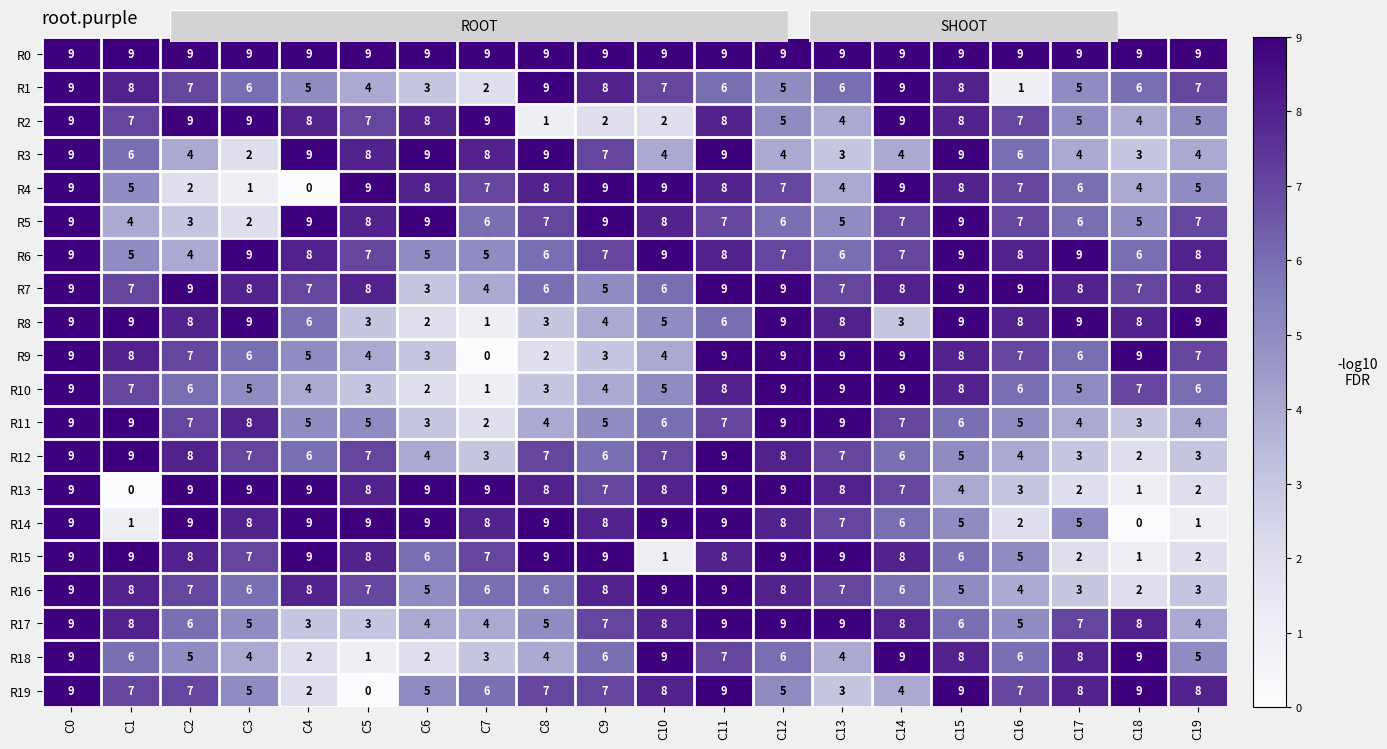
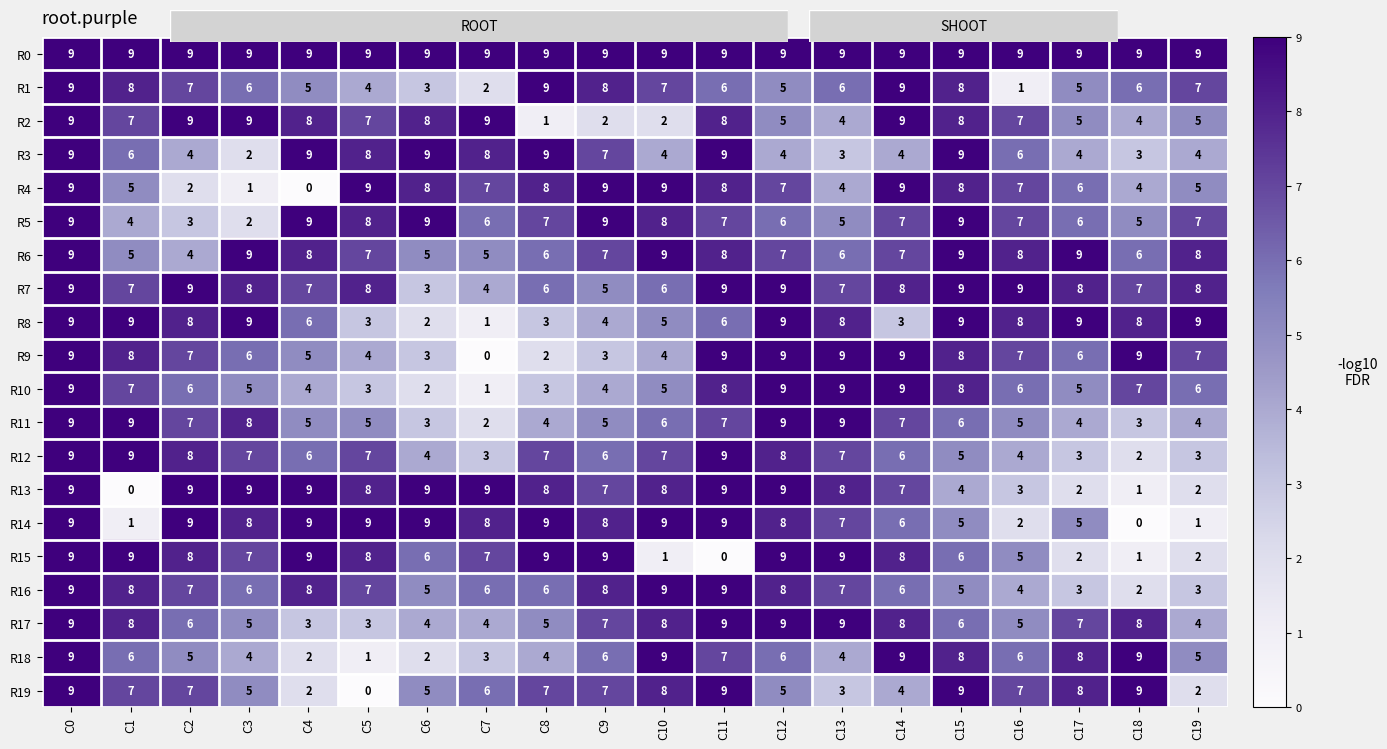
  {
    "R15": {
      "C0": 9,
      "C1": 9,
      "C2": 8,
      "C3": 7,
      "C4": 9,
      "C5": 8,
      "C6": 6,
      "C7": 7,
      "C8": 9,
      "C9": 9,
      "C10": 1,
-     "C11": 8,
+     "C11": 0,
      "C12": 9,
      "C13": 9,
      "C14": 8,
      "C15": 6,
      "C16": 5,
      "C17": 2,
      "C18": 1,
      "C19": 2
    },
    "R19": {
      "C0": 9,
      "C1": 7,
      "C2": 7,
      "C3": 5,
      "C4": 2,
      "C5": 0,
      "C6": 5,
      "C7": 6,
      "C8": 7,
      "C9": 7,
      "C10": 8,
      "C11": 9,
      "C12": 5,
      "C13": 3,
      "C14": 4,
      "C15": 9,
      "C16": 7,
      "C17": 8,
      "C18": 9,
-     "C19": 8
+     "C19": 2
    }
  }
